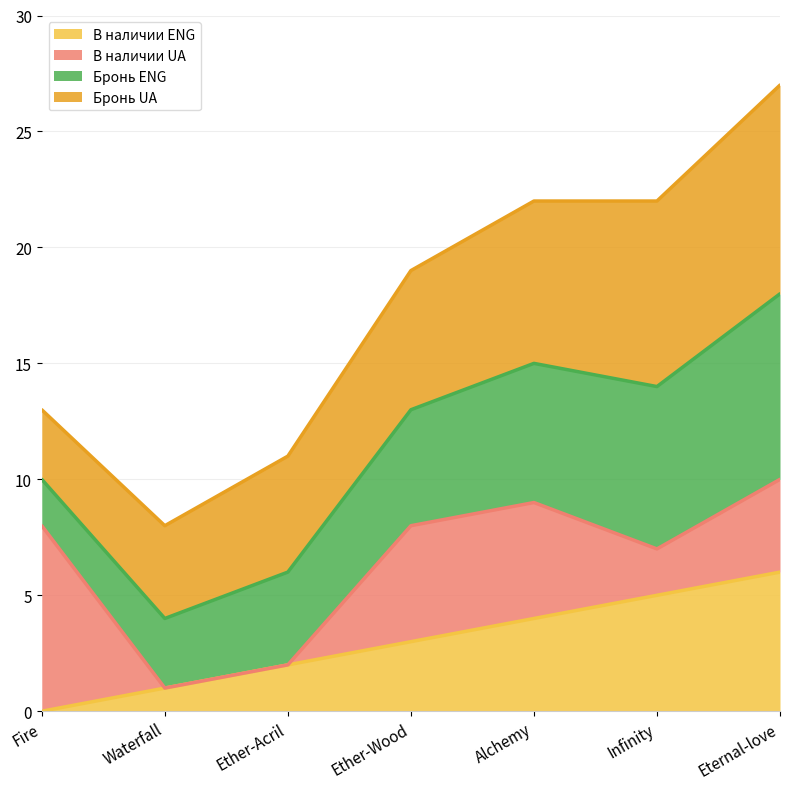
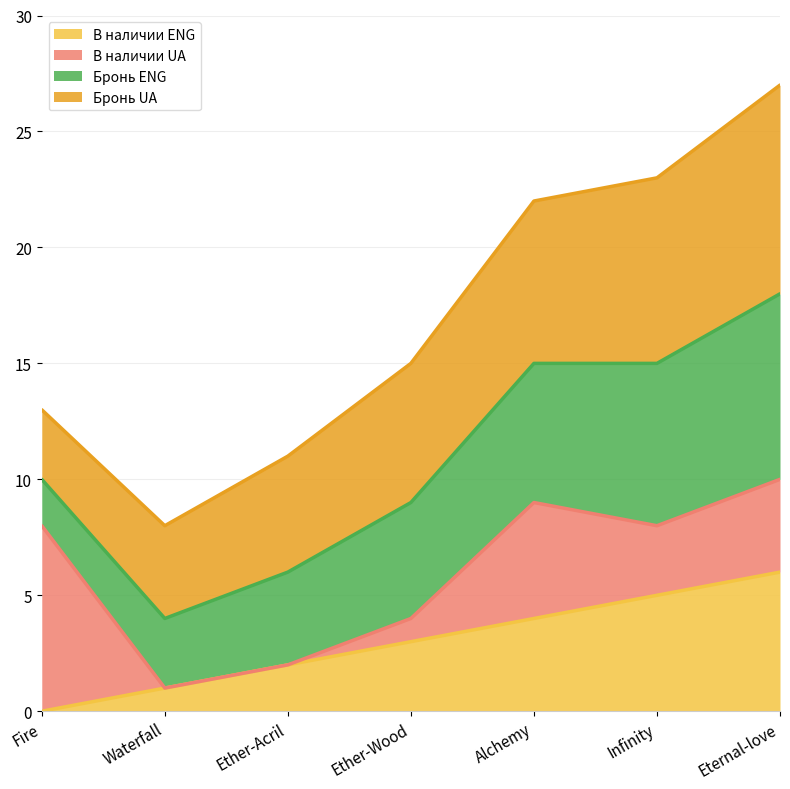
  {
    "В наличии UA": {
      "Fire": 8,
-     "Ether-Wood": 5,
+     "Ether-Wood": 1,
      "Alchemy": 5,
-     "Infinity": 2,
+     "Infinity": 3,
      "Eternal-love": 4
    },
    "Бронь ENG": {
      "Fire": 2,
      "Waterfall": 3,
      "Ether-Acril": 4,
      "Ether-Wood": 5,
      "Alchemy": 6,
      "Infinity": 7,
      "Eternal-love": 8
    }
  }
